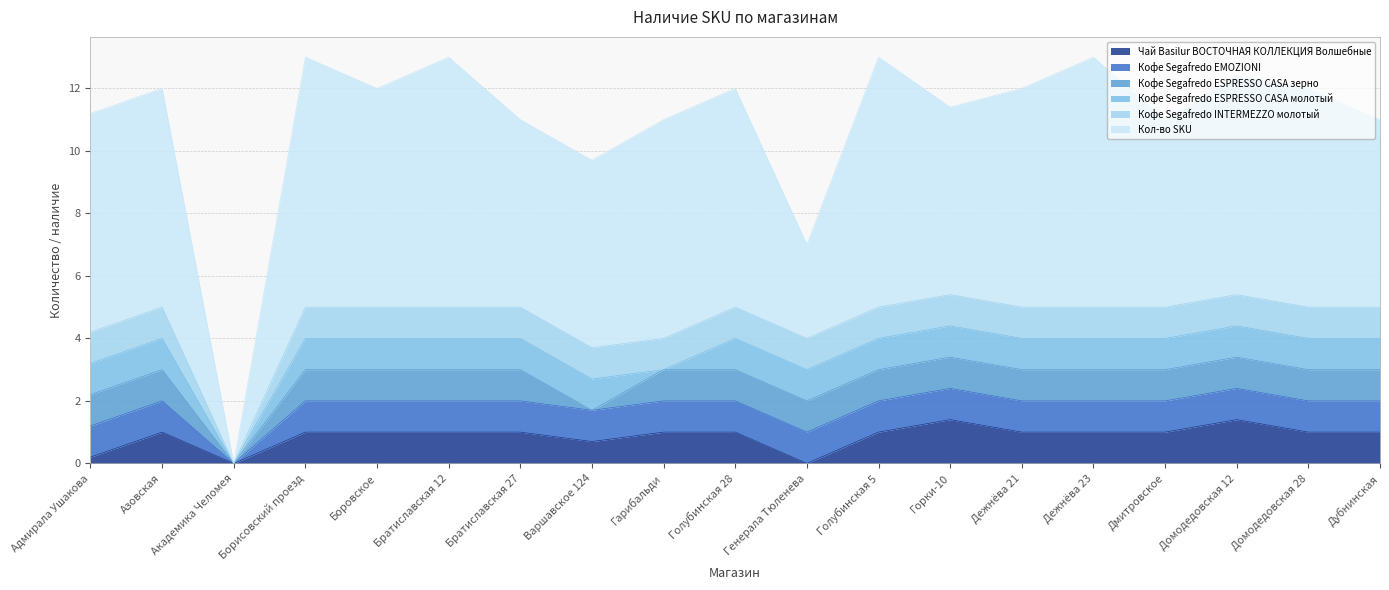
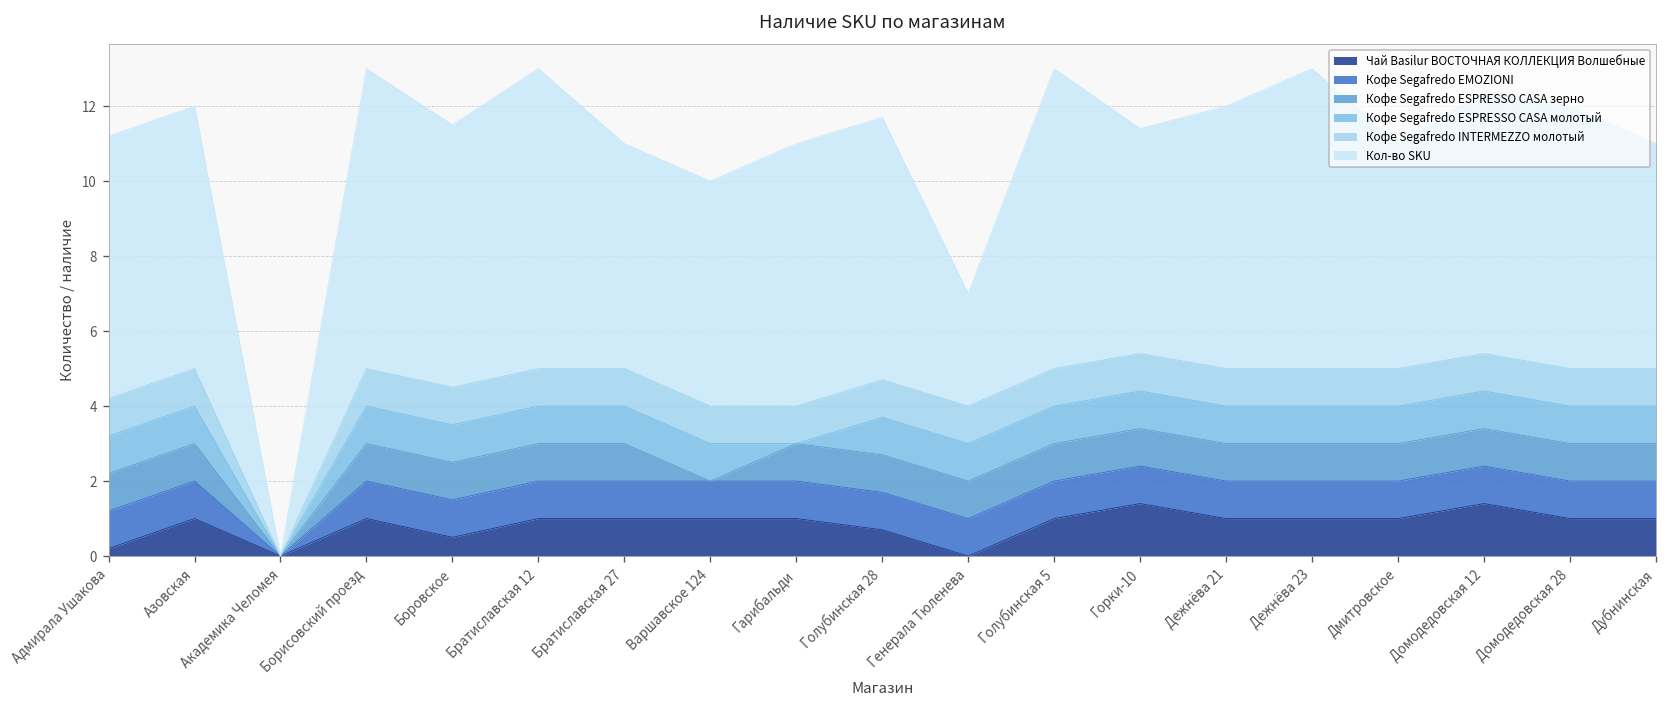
  {
    "Чай Basilur ВОСТОЧНАЯ КОЛЛЕКЦИЯ Волшебные": {
      "Адмирала Ушакова": 0.2,
      "Азовская": 1.0,
      "Борисовский проезд": 1.0,
-     "Боровское": 1.0,
+     "Боровское": 0.5,
      "Братиславская 12": 1.0,
      "Братиславская 27": 1.0,
-     "Варшавское 124": 0.7,
+     "Варшавское 124": 1.0,
      "Гарибальди": 1.0,
-     "Голубинская 28": 1.0,
+     "Голубинская 28": 0.7,
      "Генерала Тюленева": 0.0,
      "Голубинская 5": 1.0,
      "Горки-10": 1.4,
      "Дежнёва 21": 1.0,
      "Дежнёва 23": 1.0,
      "Дмитровское": 1.0,
      "Домодедовская 12": 1.4,
      "Домодедовская 28": 1.0,
      "Дубнинская": 1.0
    }
  }
